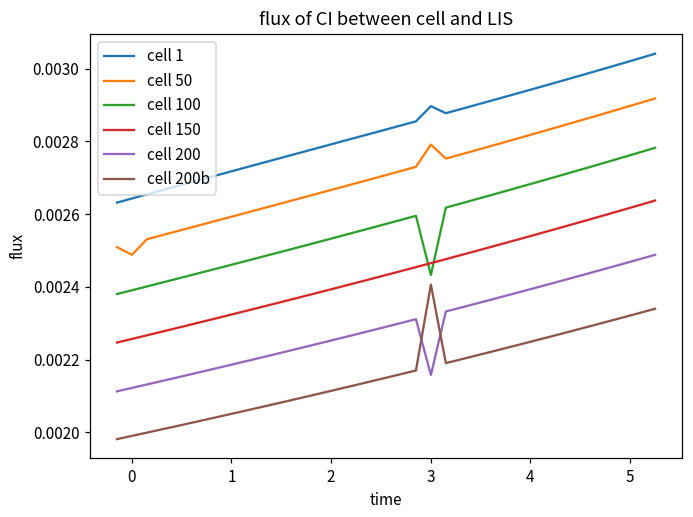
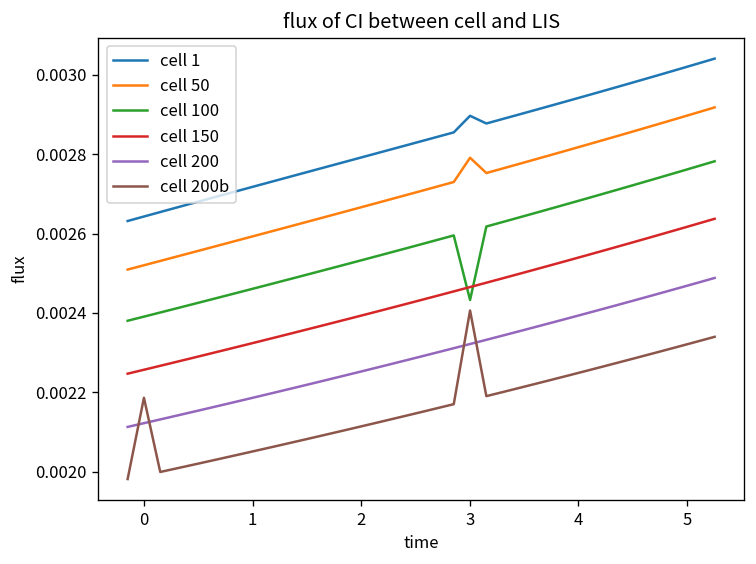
  {
    "cell 1": {
      "0": 0.00264,
      "3": 0.00290
    },
    "cell 50": {
-     "0": 0.00249,
+     "0": 0.00252,
      "3": 0.00279
    },
    "cell 100": {
      "0": 0.00239,
      "3": 0.00243
    },
    "cell 150": {
      "0": 0.00226,
      "3": 0.00247
    },
    "cell 200": {
      "0": 0.00212,
-     "3": 0.00216
+     "3": 0.00232
    },
    "cell 200b": {
-     "0": 0.00199,
+     "0": 0.00219,
      "3": 0.00241
    }
  }
